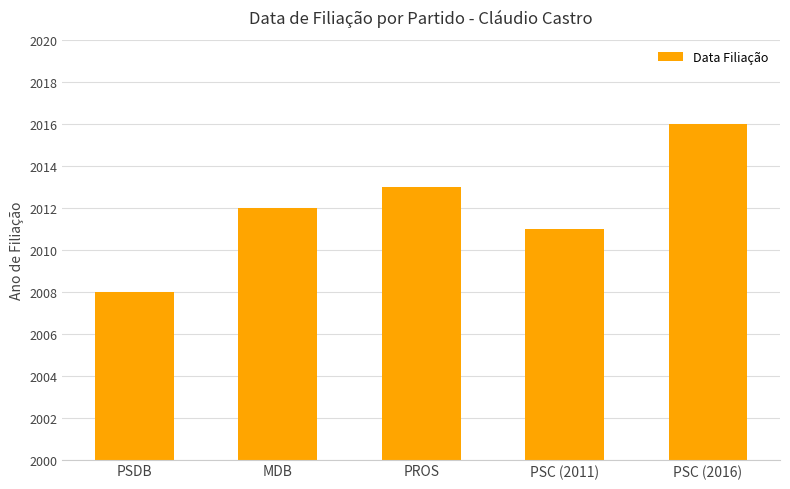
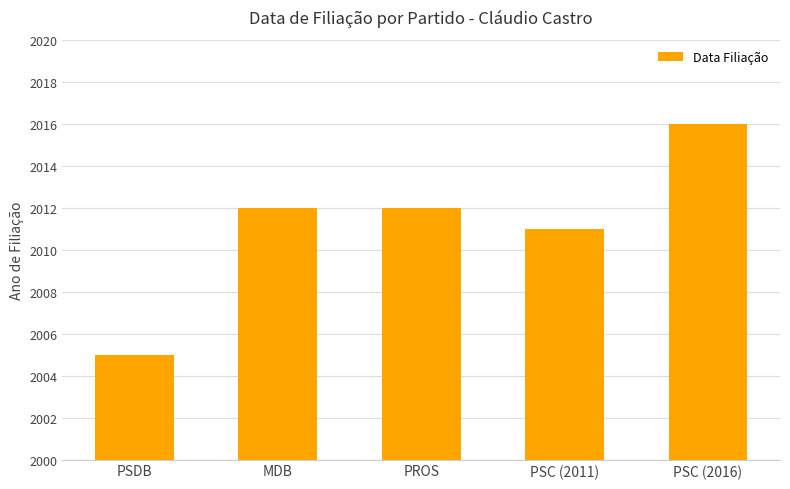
  {
-   "PSDB": 2008,
+   "PSDB": 2005,
    "MDB": 2012,
-   "PROS": 2013,
+   "PROS": 2012,
    "PSC (2011)": 2011,
    "PSC (2016)": 2016
  }
